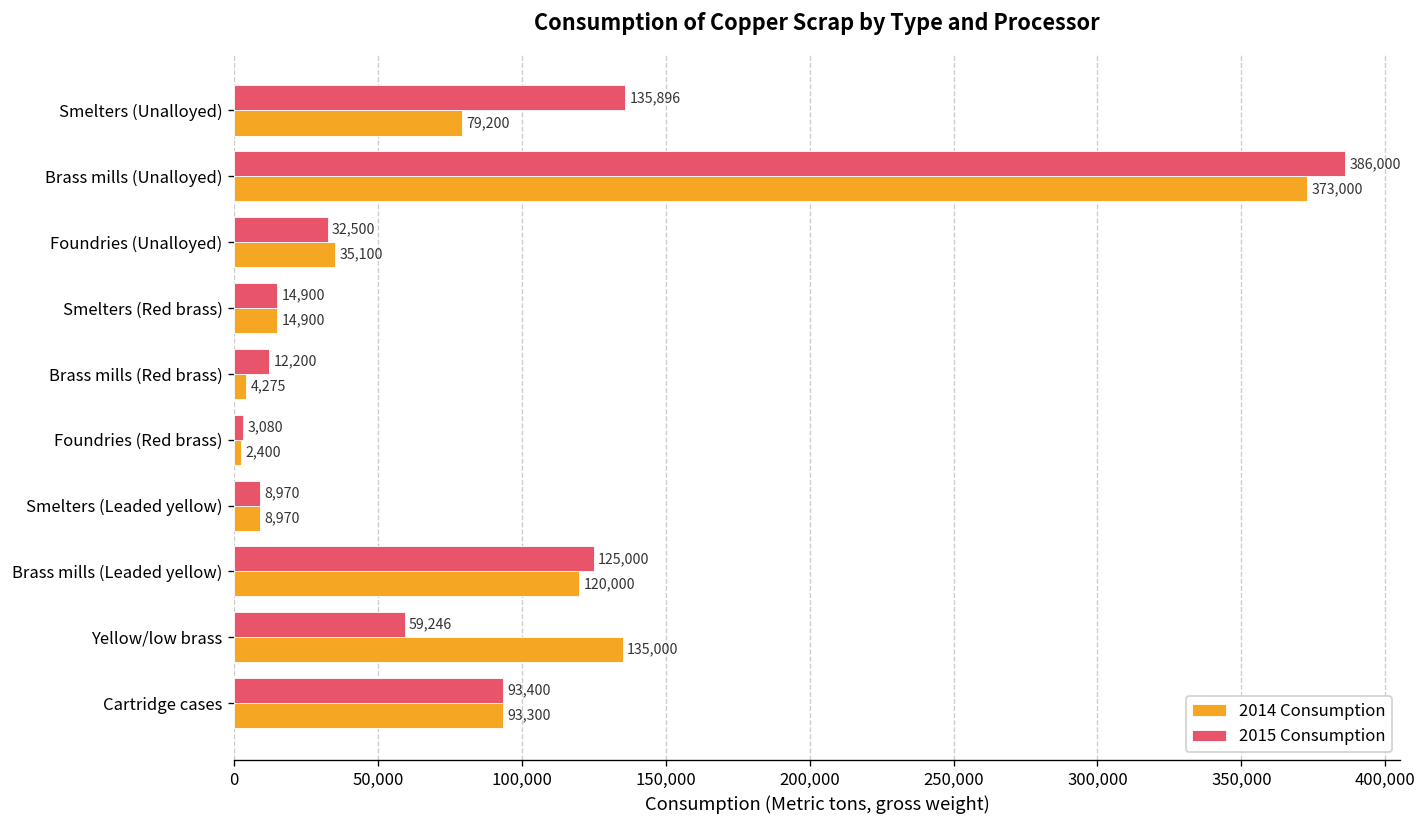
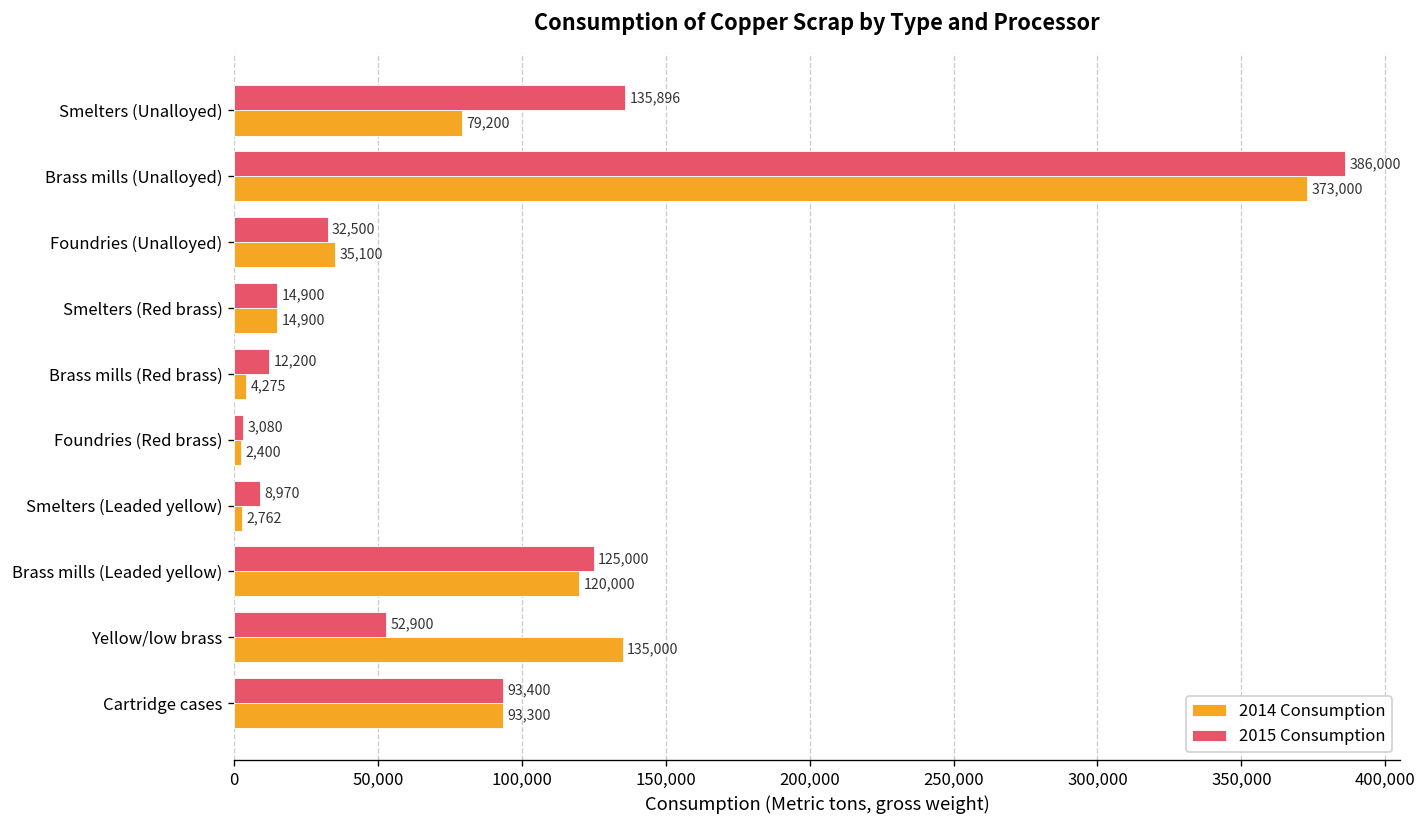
  {
    "2014 Consumption": {
      "Smelters (Unalloyed)": "79,200",
      "Brass mills (Unalloyed)": "373,000",
      "Foundries (Unalloyed)": "35,100",
      "Smelters (Red brass)": "14,900",
      "Brass mills (Red brass)": "4,275",
      "Foundries (Red brass)": "2,400",
-     "Smelters (Leaded yellow)": "8,970",
+     "Smelters (Leaded yellow)": "2,762",
      "Brass mills (Leaded yellow)": "120,000",
      "Yellow/low brass": "135,000",
      "Cartridge cases": "93,300"
    },
    "2015 Consumption": {
      "Smelters (Unalloyed)": "135,896",
      "Brass mills (Unalloyed)": "386,000",
      "Foundries (Unalloyed)": "32,500",
      "Smelters (Red brass)": "14,900",
      "Brass mills (Red brass)": "12,200",
      "Foundries (Red brass)": "3,080",
      "Smelters (Leaded yellow)": "8,970",
      "Brass mills (Leaded yellow)": "125,000",
-     "Yellow/low brass": "59,246",
+     "Yellow/low brass": "52,900",
      "Cartridge cases": "93,400"
    }
  }
